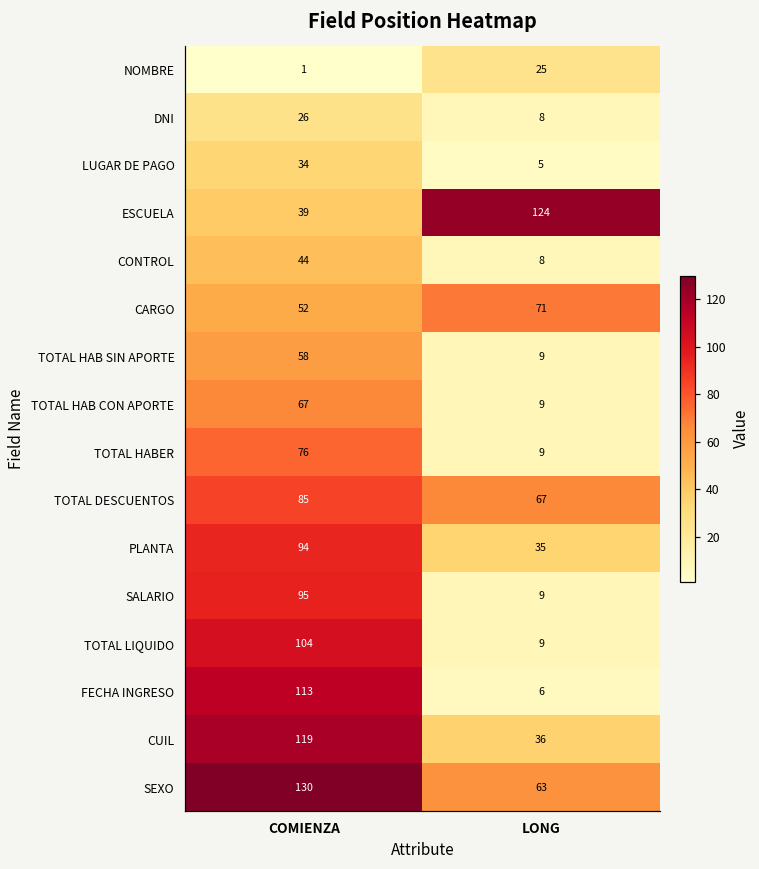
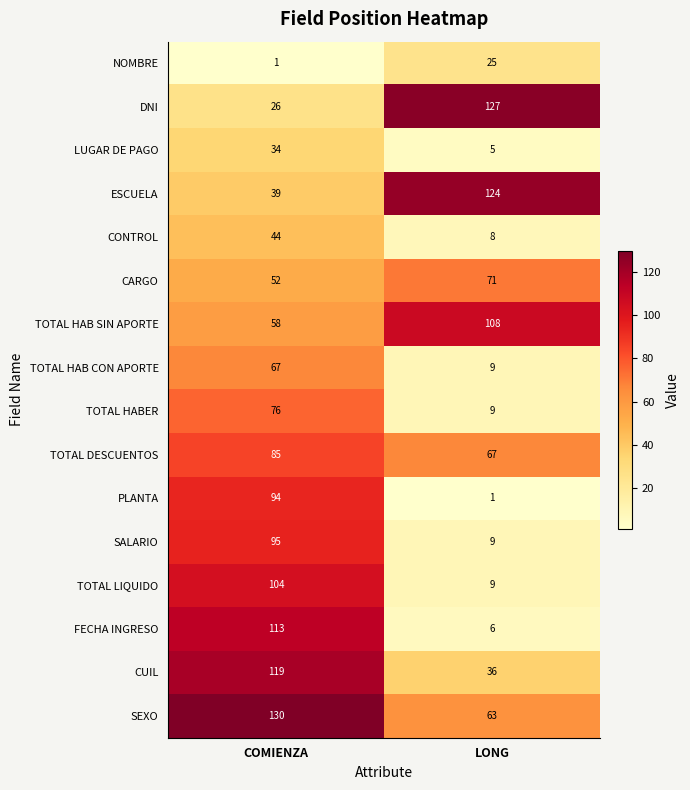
  {
    "NOMBRE": {
      "COMIENZA": 1,
      "LONG": 25
    },
    "DNI": {
      "COMIENZA": 26,
-     "LONG": 8
+     "LONG": 127
    },
    "LUGAR DE PAGO": {
      "COMIENZA": 34,
      "LONG": 5
    },
    "ESCUELA": {
      "COMIENZA": 39,
      "LONG": 124
    },
    "CONTROL": {
      "COMIENZA": 44,
      "LONG": 8
    },
    "CARGO": {
      "COMIENZA": 52,
      "LONG": 71
    },
    "TOTAL HAB SIN APORTE": {
      "COMIENZA": 58,
-     "LONG": 9
+     "LONG": 108
    },
    "TOTAL HAB CON APORTE": {
      "COMIENZA": 67,
      "LONG": 9
    },
    "TOTAL HABER": {
      "COMIENZA": 76,
      "LONG": 9
    },
    "TOTAL DESCUENTOS": {
      "COMIENZA": 85,
      "LONG": 67
    },
    "PLANTA": {
      "COMIENZA": 94,
-     "LONG": 35
+     "LONG": 1
    },
    "SALARIO": {
      "COMIENZA": 95,
      "LONG": 9
    },
    "TOTAL LIQUIDO": {
      "COMIENZA": 104,
      "LONG": 9
    },
    "FECHA INGRESO": {
      "COMIENZA": 113,
      "LONG": 6
    },
    "CUIL": {
      "COMIENZA": 119,
      "LONG": 36
    },
    "SEXO": {
      "COMIENZA": 130,
      "LONG": 63
    }
  }
